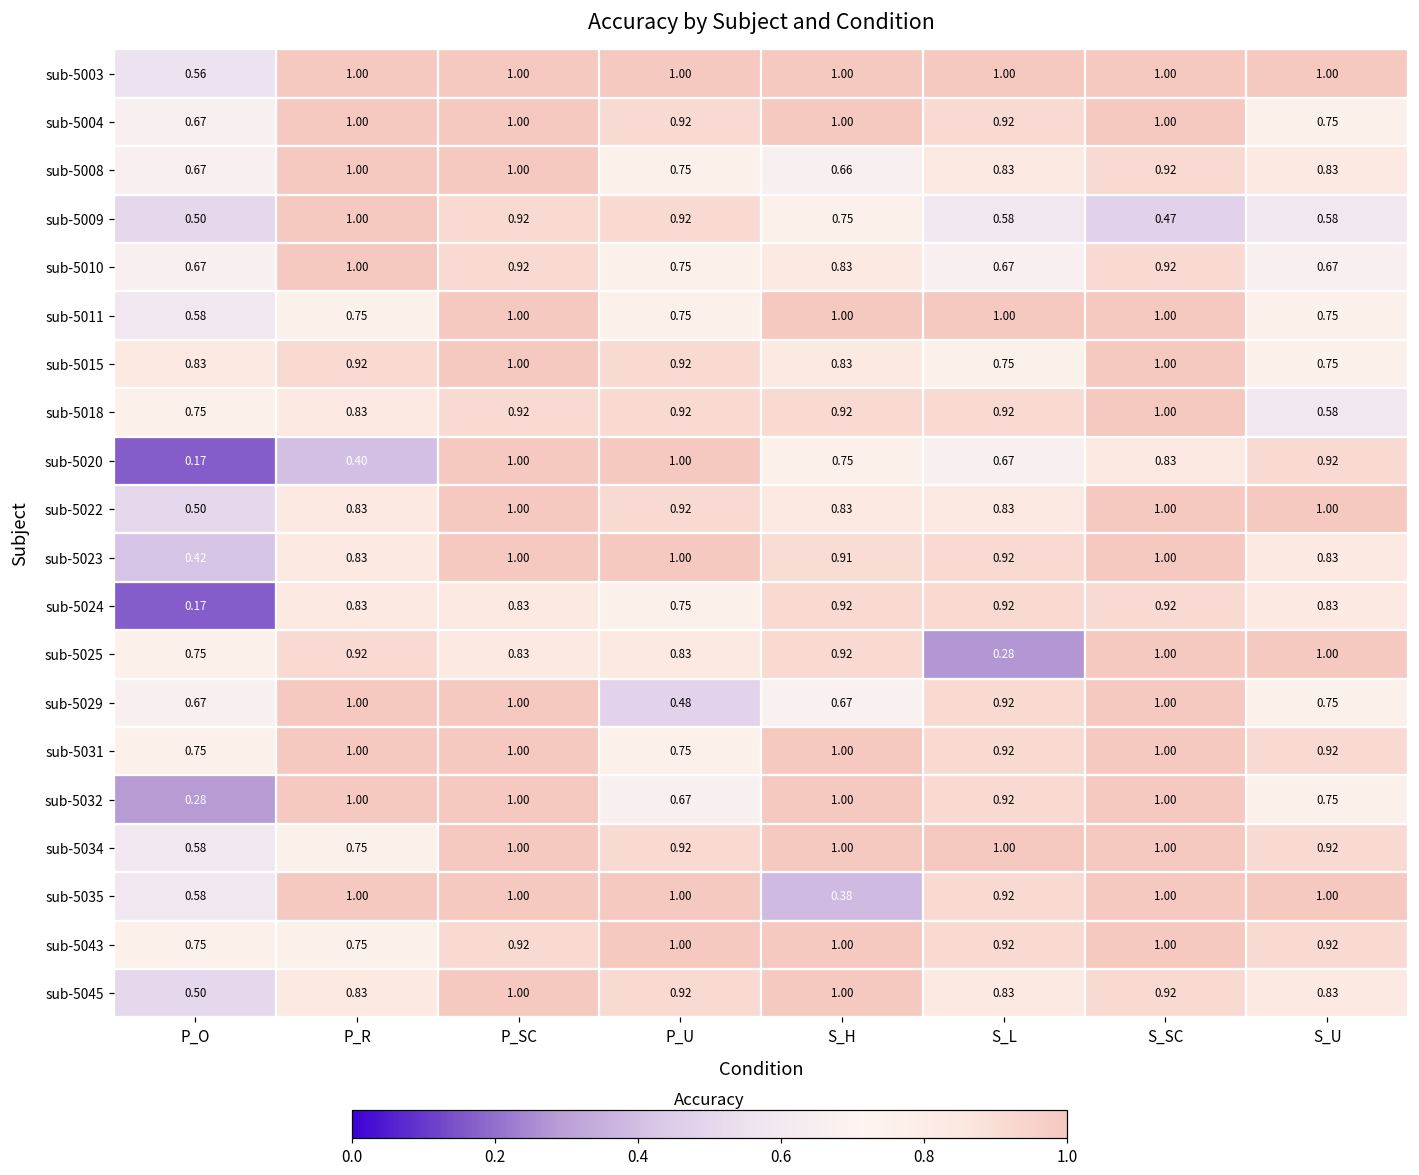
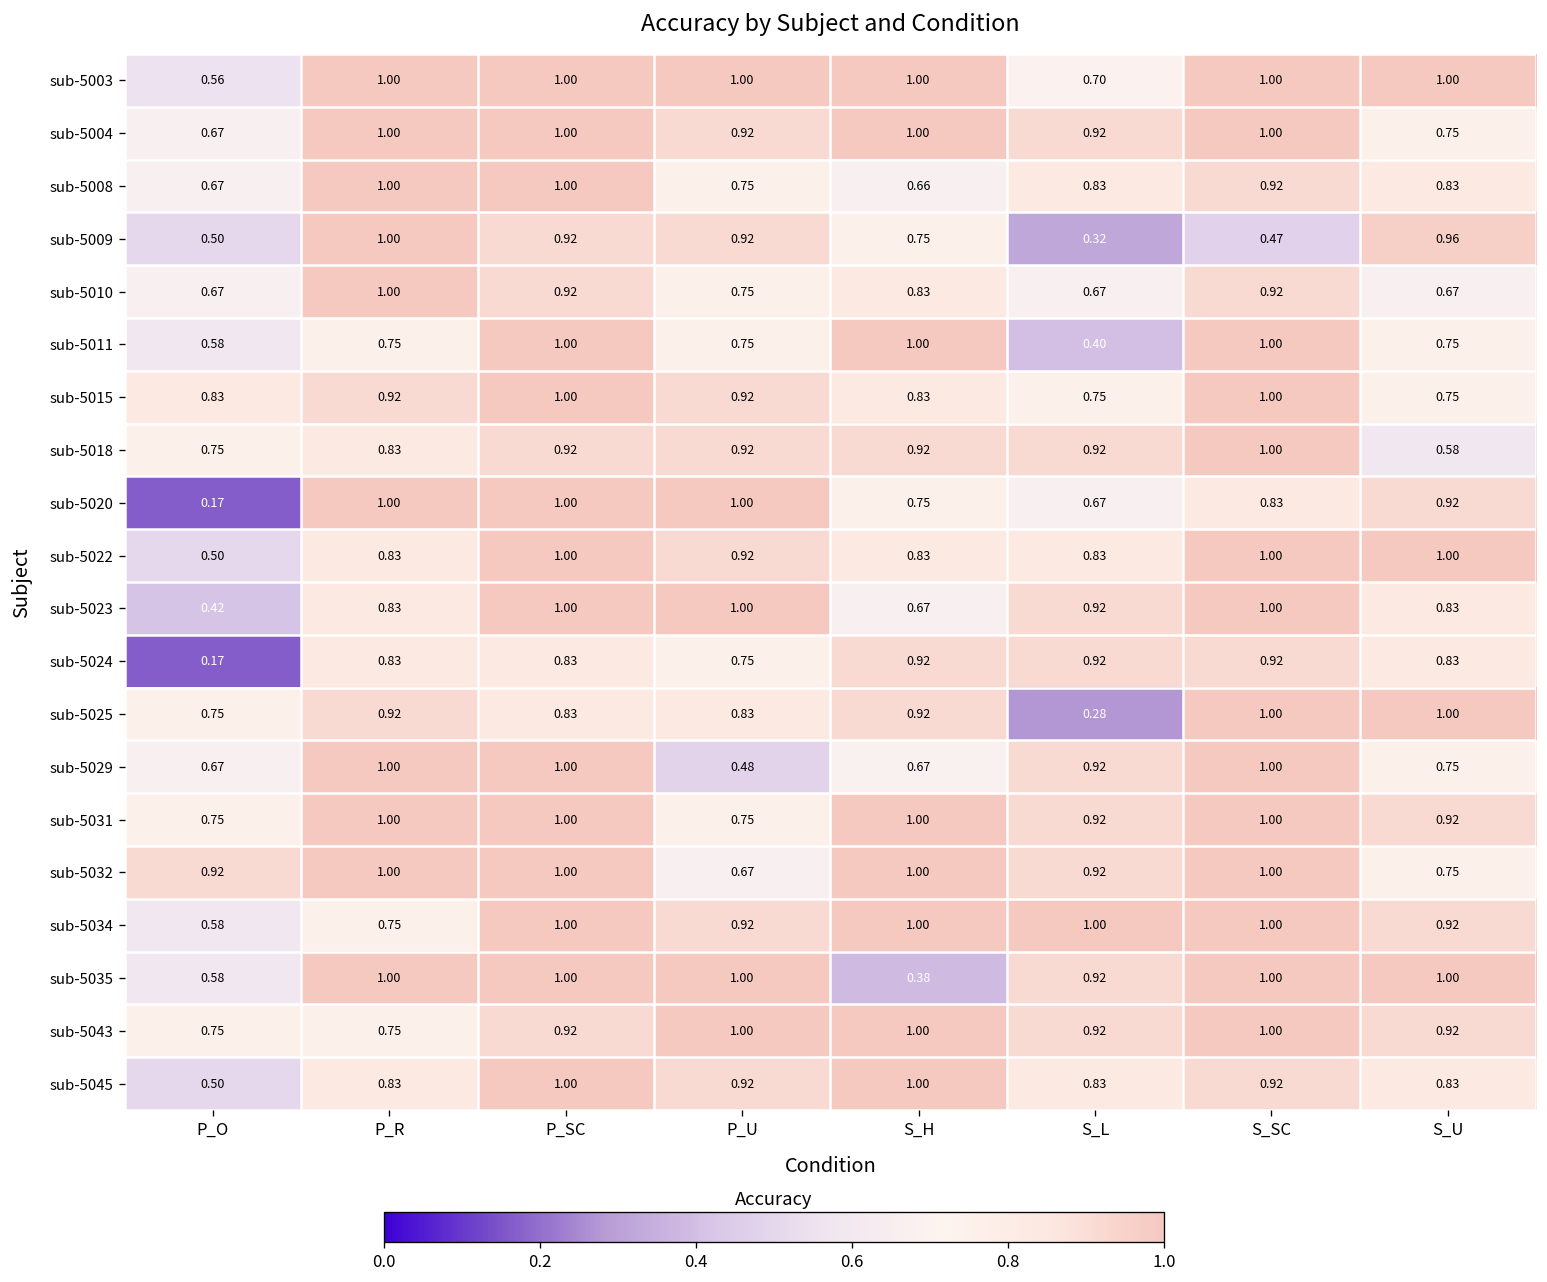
  {
    "sub-5003": {
      "P_O": 0.56,
      "P_R": 1.00,
      "P_SC": 1.00,
      "P_U": 1.00,
      "S_H": 1.00,
-     "S_L": 1.00,
+     "S_L": 0.70,
      "S_SC": 1.00,
      "S_U": 1.00
    },
    "sub-5004": {
      "P_O": 0.67,
      "P_R": 1.00,
      "P_SC": 1.00,
      "P_U": 0.92,
      "S_H": 1.00,
      "S_L": 0.92,
      "S_SC": 1.00,
      "S_U": 0.75
    },
    "sub-5008": {
      "P_O": 0.67,
      "P_R": 1.00,
      "P_SC": 1.00,
      "P_U": 0.75,
      "S_H": 0.66,
      "S_L": 0.83,
      "S_SC": 0.92,
      "S_U": 0.83
    },
    "sub-5009": {
      "P_O": 0.50,
      "P_R": 1.00,
      "P_SC": 0.92,
      "P_U": 0.92,
      "S_H": 0.75,
-     "S_L": 0.58,
+     "S_L": 0.32,
      "S_SC": 0.47,
-     "S_U": 0.58
+     "S_U": 0.96
    },
    "sub-5010": {
      "P_O": 0.67,
      "P_R": 1.00,
      "P_SC": 0.92,
      "P_U": 0.75,
      "S_H": 0.83,
      "S_L": 0.67,
      "S_SC": 0.92,
      "S_U": 0.67
    },
    "sub-5011": {
      "P_O": 0.58,
      "P_R": 0.75,
      "P_SC": 1.00,
      "P_U": 0.75,
      "S_H": 1.00,
-     "S_L": 1.00,
+     "S_L": 0.40,
      "S_SC": 1.00,
      "S_U": 0.75
    },
    "sub-5015": {
      "P_O": 0.83,
      "P_R": 0.92,
      "P_SC": 1.00,
      "P_U": 0.92,
      "S_H": 0.83,
      "S_L": 0.75,
      "S_SC": 1.00,
      "S_U": 0.75
    },
    "sub-5018": {
      "P_O": 0.75,
      "P_R": 0.83,
      "P_SC": 0.92,
      "P_U": 0.92,
      "S_H": 0.92,
      "S_L": 0.92,
      "S_SC": 1.00,
      "S_U": 0.58
    },
    "sub-5020": {
      "P_O": 0.17,
-     "P_R": 0.40,
+     "P_R": 1.00,
      "P_SC": 1.00,
      "P_U": 1.00,
      "S_H": 0.75,
      "S_L": 0.67,
      "S_SC": 0.83,
      "S_U": 0.92
    },
    "sub-5022": {
      "P_O": 0.50,
      "P_R": 0.83,
      "P_SC": 1.00,
      "P_U": 0.92,
      "S_H": 0.83,
      "S_L": 0.83,
      "S_SC": 1.00,
      "S_U": 1.00
    },
    "sub-5023": {
      "P_O": 0.42,
      "P_R": 0.83,
      "P_SC": 1.00,
      "P_U": 1.00,
-     "S_H": 0.91,
+     "S_H": 0.67,
      "S_L": 0.92,
      "S_SC": 1.00,
      "S_U": 0.83
    },
    "sub-5024": {
      "P_O": 0.17,
      "P_R": 0.83,
      "P_SC": 0.83,
      "P_U": 0.75,
      "S_H": 0.92,
      "S_L": 0.92,
      "S_SC": 0.92,
      "S_U": 0.83
    },
    "sub-5025": {
      "P_O": 0.75,
      "P_R": 0.92,
      "P_SC": 0.83,
      "P_U": 0.83,
      "S_H": 0.92,
      "S_L": 0.28,
      "S_SC": 1.00,
      "S_U": 1.00
    },
    "sub-5029": {
      "P_O": 0.67,
      "P_R": 1.00,
      "P_SC": 1.00,
      "P_U": 0.48,
      "S_H": 0.67,
      "S_L": 0.92,
      "S_SC": 1.00,
      "S_U": 0.75
    },
    "sub-5031": {
      "P_O": 0.75,
      "P_R": 1.00,
      "P_SC": 1.00,
      "P_U": 0.75,
      "S_H": 1.00,
      "S_L": 0.92,
      "S_SC": 1.00,
      "S_U": 0.92
    },
    "sub-5032": {
-     "P_O": 0.28,
+     "P_O": 0.92,
      "P_R": 1.00,
      "P_SC": 1.00,
      "P_U": 0.67,
      "S_H": 1.00,
      "S_L": 0.92,
      "S_SC": 1.00,
      "S_U": 0.75
    },
    "sub-5034": {
      "P_O": 0.58,
      "P_R": 0.75,
      "P_SC": 1.00,
      "P_U": 0.92,
      "S_H": 1.00,
      "S_L": 1.00,
      "S_SC": 1.00,
      "S_U": 0.92
    },
    "sub-5035": {
      "P_O": 0.58,
      "P_R": 1.00,
      "P_SC": 1.00,
      "P_U": 1.00,
      "S_H": 0.38,
      "S_L": 0.92,
      "S_SC": 1.00,
      "S_U": 1.00
    },
    "sub-5043": {
      "P_O": 0.75,
      "P_R": 0.75,
      "P_SC": 0.92,
      "P_U": 1.00,
      "S_H": 1.00,
      "S_L": 0.92,
      "S_SC": 1.00,
      "S_U": 0.92
    },
    "sub-5045": {
      "P_O": 0.50,
      "P_R": 0.83,
      "P_SC": 1.00,
      "P_U": 0.92,
      "S_H": 1.00,
      "S_L": 0.83,
      "S_SC": 0.92,
      "S_U": 0.83
    }
  }
